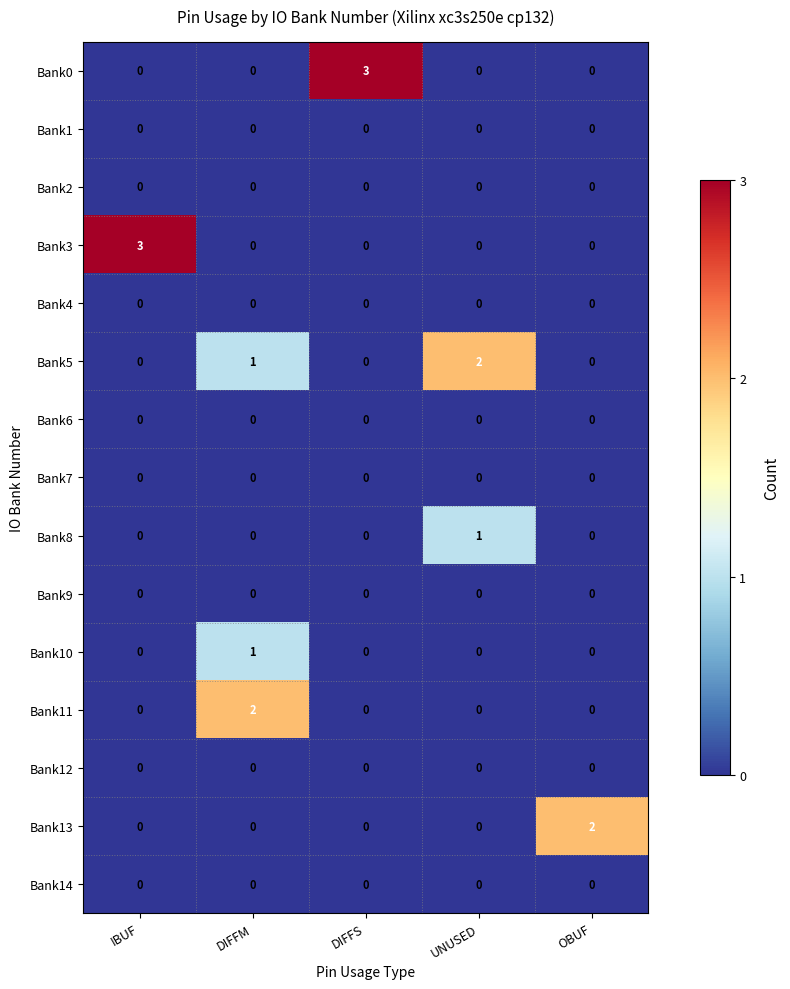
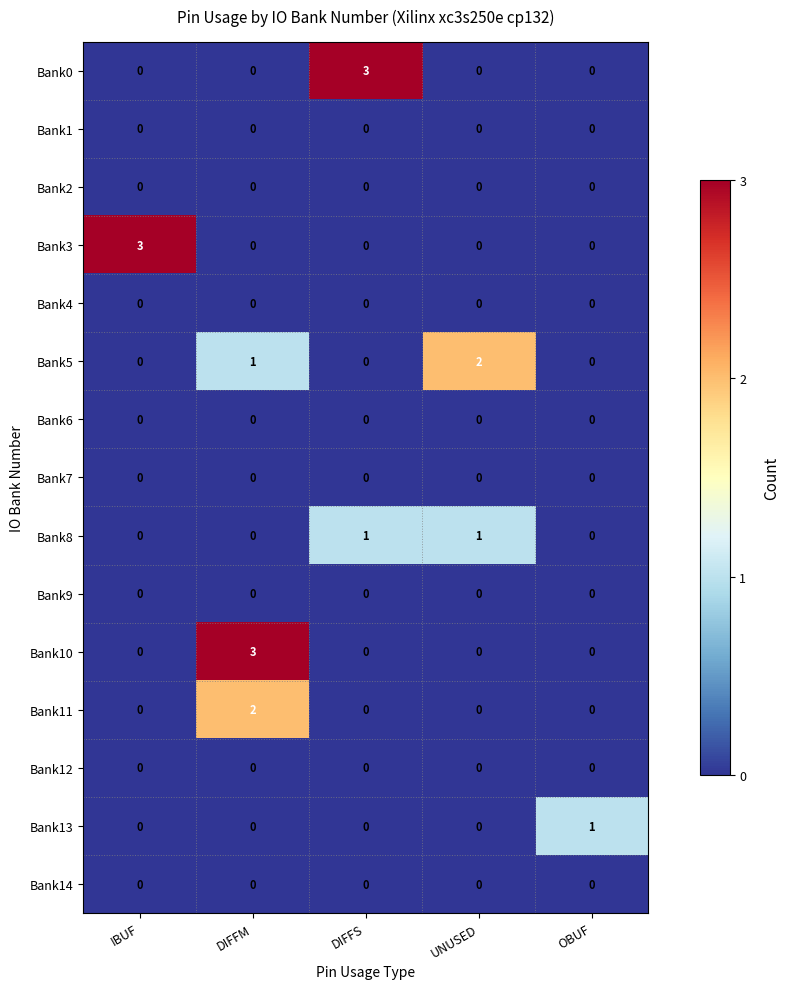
  {
    "Bank0": {
      "IBUF": 0,
      "DIFFM": 0,
      "DIFFS": 3,
      "UNUSED": 0,
      "OBUF": 0
    },
    "Bank1": {
      "IBUF": 0,
      "DIFFM": 0,
      "DIFFS": 0,
      "UNUSED": 0,
      "OBUF": 0
    },
    "Bank2": {
      "IBUF": 0,
      "DIFFM": 0,
      "DIFFS": 0,
      "UNUSED": 0,
      "OBUF": 0
    },
    "Bank3": {
      "IBUF": 3,
      "DIFFM": 0,
      "DIFFS": 0,
      "UNUSED": 0,
      "OBUF": 0
    },
    "Bank4": {
      "IBUF": 0,
      "DIFFM": 0,
      "DIFFS": 0,
      "UNUSED": 0,
      "OBUF": 0
    },
    "Bank5": {
      "IBUF": 0,
      "DIFFM": 1,
      "DIFFS": 0,
      "UNUSED": 2,
      "OBUF": 0
    },
    "Bank6": {
      "IBUF": 0,
      "DIFFM": 0,
      "DIFFS": 0,
      "UNUSED": 0,
      "OBUF": 0
    },
    "Bank7": {
      "IBUF": 0,
      "DIFFM": 0,
      "DIFFS": 0,
      "UNUSED": 0,
      "OBUF": 0
    },
    "Bank8": {
      "IBUF": 0,
      "DIFFM": 0,
-     "DIFFS": 0,
+     "DIFFS": 1,
      "UNUSED": 1,
      "OBUF": 0
    },
    "Bank9": {
      "IBUF": 0,
      "DIFFM": 0,
      "DIFFS": 0,
      "UNUSED": 0,
      "OBUF": 0
    },
    "Bank10": {
      "IBUF": 0,
-     "DIFFM": 1,
+     "DIFFM": 3,
      "DIFFS": 0,
      "UNUSED": 0,
      "OBUF": 0
    },
    "Bank11": {
      "IBUF": 0,
      "DIFFM": 2,
      "DIFFS": 0,
      "UNUSED": 0,
      "OBUF": 0
    },
    "Bank12": {
      "IBUF": 0,
      "DIFFM": 0,
      "DIFFS": 0,
      "UNUSED": 0,
      "OBUF": 0
    },
    "Bank13": {
      "IBUF": 0,
      "DIFFM": 0,
      "DIFFS": 0,
      "UNUSED": 0,
-     "OBUF": 2
+     "OBUF": 1
    },
    "Bank14": {
      "IBUF": 0,
      "DIFFM": 0,
      "DIFFS": 0,
      "UNUSED": 0,
      "OBUF": 0
    }
  }
